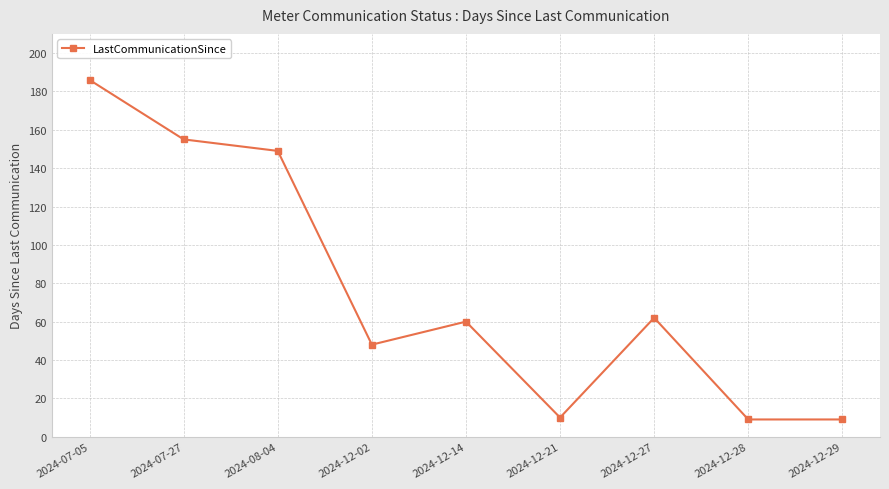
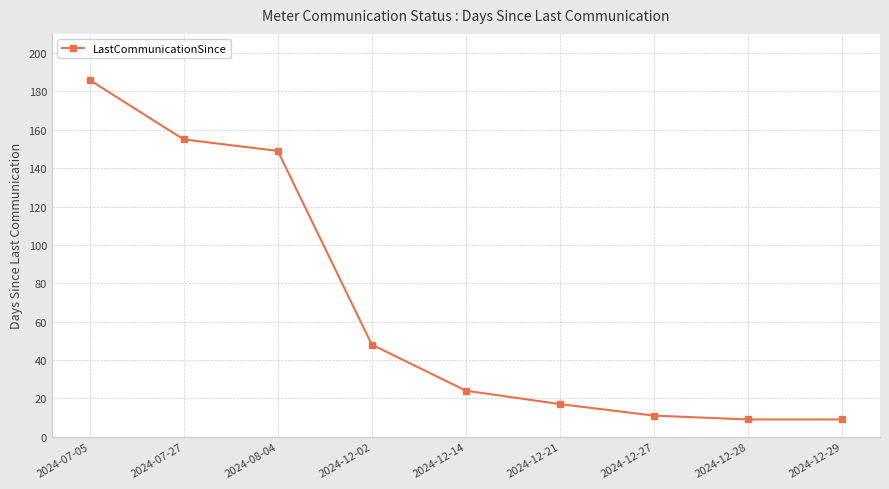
  {
    "2024-07-05": 186,
    "2024-07-27": 155,
    "2024-08-04": 149,
    "2024-12-02": 48,
-   "2024-12-14": 60,
-   "2024-12-21": 10,
-   "2024-12-27": 62,
+   "2024-12-14": 24,
+   "2024-12-21": 17,
+   "2024-12-27": 11,
    "2024-12-28": 9,
    "2024-12-29": 9
  }
